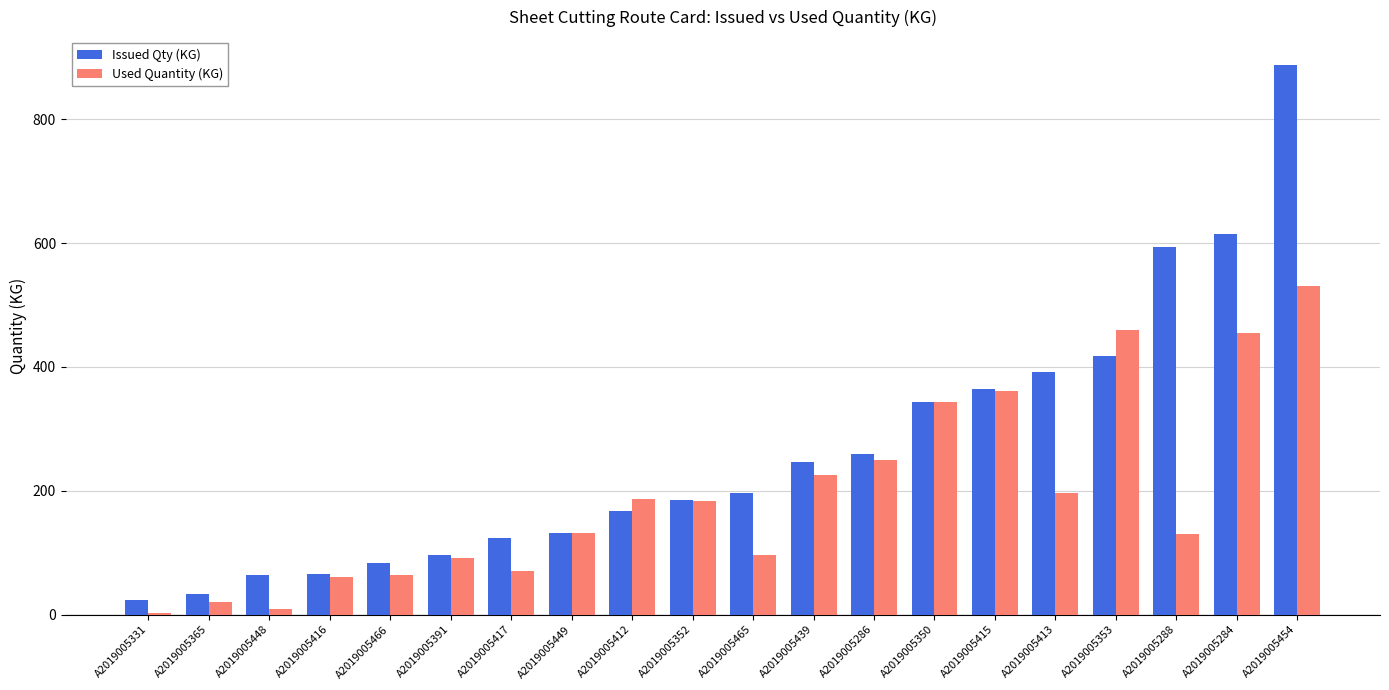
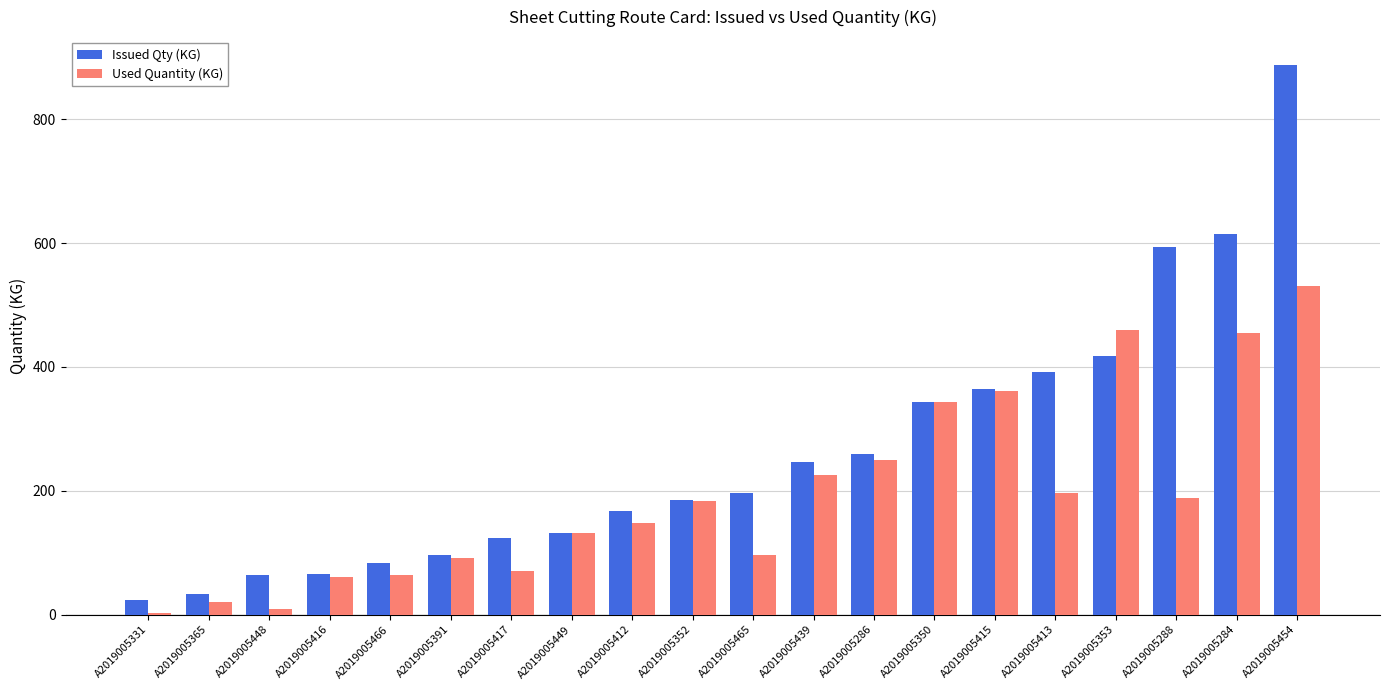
  {
    "Issued Qty (KG)": {
      "A2019005331": 20,
      "A2019005365": 30,
      "A2019005448": 60,
      "A2019005416": 70,
      "A2019005466": 80,
      "A2019005391": 100,
      "A2019005417": 120,
      "A2019005449": 130,
      "A2019005412": 170,
      "A2019005352": 180,
      "A2019005465": 200,
      "A2019005439": 250,
      "A2019005286": 260,
      "A2019005350": 340,
      "A2019005415": 370,
      "A2019005413": 390,
      "A2019005353": 420,
      "A2019005288": 590,
      "A2019005284": 620,
      "A2019005454": 890
    },
    "Used Quantity (KG)": {
      "A2019005365": 20,
      "A2019005448": 10,
      "A2019005416": 60,
      "A2019005466": 60,
      "A2019005391": 90,
      "A2019005417": 70,
      "A2019005449": 130,
-     "A2019005412": 190,
+     "A2019005412": 150,
      "A2019005352": 180,
      "A2019005465": 100,
      "A2019005439": 230,
      "A2019005286": 250,
      "A2019005350": 340,
      "A2019005415": 360,
      "A2019005413": 200,
      "A2019005353": 460,
-     "A2019005288": 130,
+     "A2019005288": 190,
      "A2019005284": 450,
      "A2019005454": 530
    }
  }
